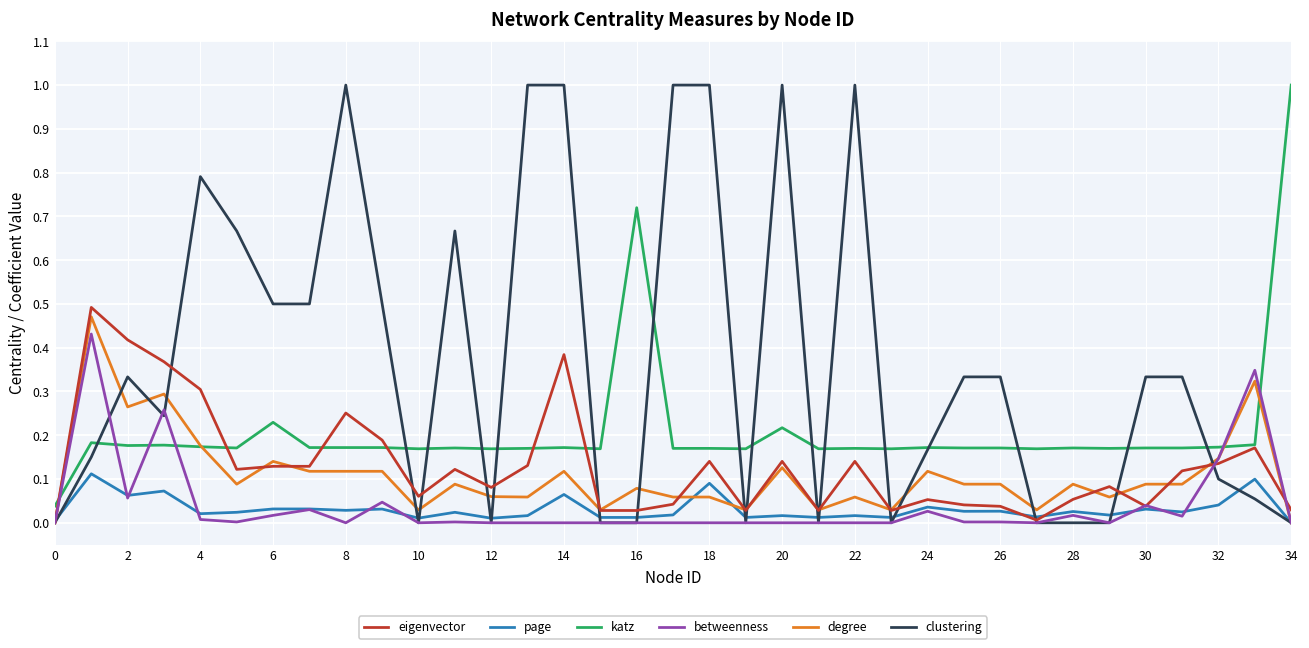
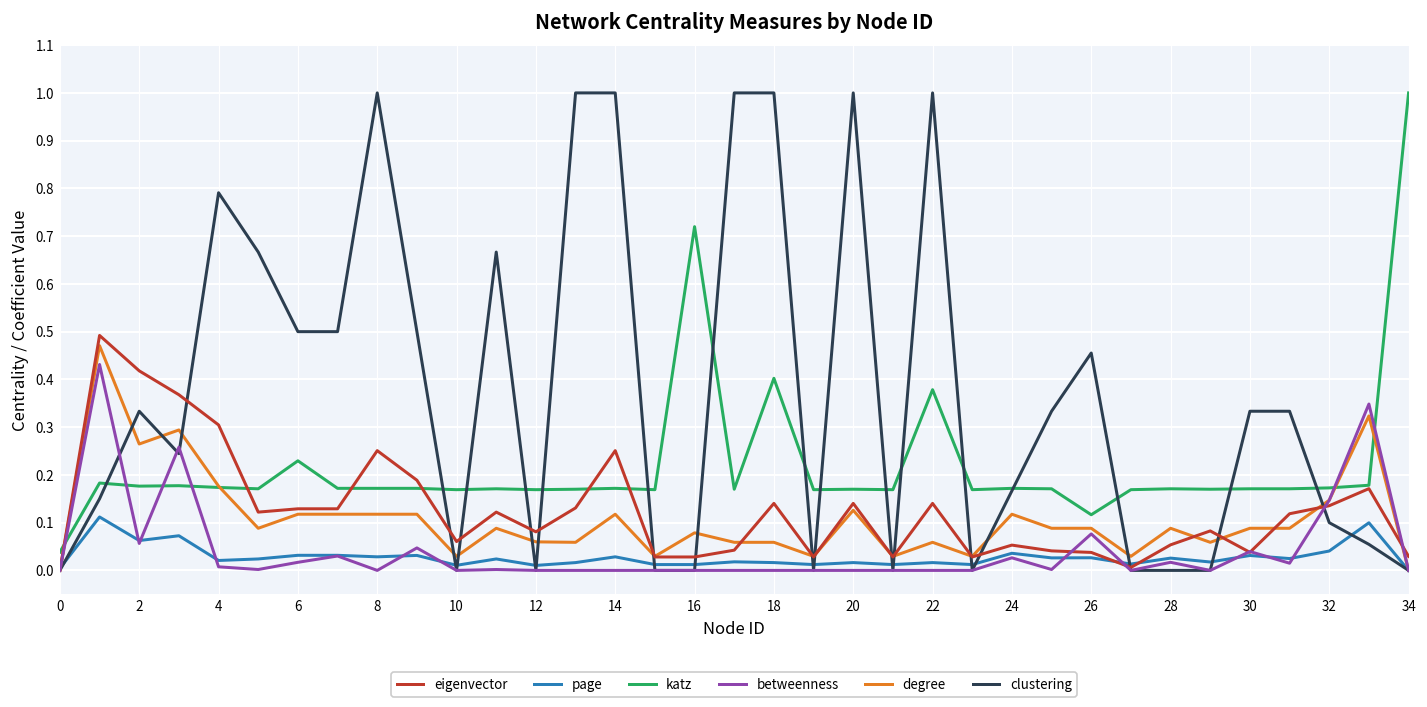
  {
    "eigenvector": {
      "2": 0.42,
      "4": 0.30,
      "6": 0.13,
      "8": 0.25,
      "10": 0.06,
      "12": 0.08,
-     "14": 0.38,
+     "14": 0.25,
      "16": 0.03,
      "18": 0.14,
      "20": 0.14,
      "22": 0.14,
      "24": 0.05,
      "26": 0.04,
      "28": 0.05,
      "32": 0.14,
      "34": 0.03
    },
    "page": {
      "4": 0.02,
      "6": 0.03,
      "8": 0.03,
      "10": 0.01,
      "12": 0.01,
-     "14": 0.06,
+     "14": 0.03,
      "16": 0.01,
-     "18": 0.09,
+     "18": 0.02,
      "20": 0.02,
      "22": 0.02,
      "24": 0.04,
      "26": 0.03,
      "28": 0.03,
      "30": 0.03,
      "32": 0.04
    },
    "katz": {
      "0": 0.04,
      "2": 0.18,
      "6": 0.23,
      "8": 0.17,
      "10": 0.17,
      "12": 0.17,
      "14": 0.17,
      "16": 0.72,
-     "18": 0.17,
-     "20": 0.22,
-     "22": 0.17,
-     "26": 0.17,
+     "18": 0.40,
+     "20": 0.17,
+     "22": 0.38,
+     "26": 0.12,
      "28": 0.17,
      "30": 0.17,
      "32": 0.17,
      "34": 1.00
    },
    "betweenness": {
      "4": 0.01,
      "6": 0.02,
      "8": 0.00,
      "14": 0.00,
      "18": 0.00,
      "20": 0.00,
      "22": 0.00,
      "24": 0.03,
-     "26": 0.00,
+     "26": 0.08,
      "28": 0.02
    },
    "degree": {
      "2": 0.26,
-     "6": 0.14,
+     "6": 0.12,
      "8": 0.12,
      "10": 0.03,
      "12": 0.06,
      "14": 0.12,
      "16": 0.08,
      "18": 0.06,
      "20": 0.13,
      "22": 0.06,
      "24": 0.12,
      "26": 0.09,
      "28": 0.09,
      "30": 0.09
    },
    "clustering": {
      "2": 0.33,
      "4": 0.79,
      "6": 0.50,
      "8": 1.00,
      "14": 1.00,
      "18": 1.00,
      "20": 1.00,
      "22": 1.00,
-     "26": 0.33,
+     "26": 0.46,
      "28": 0.00,
      "30": 0.33,
      "32": 0.10
    }
  }
